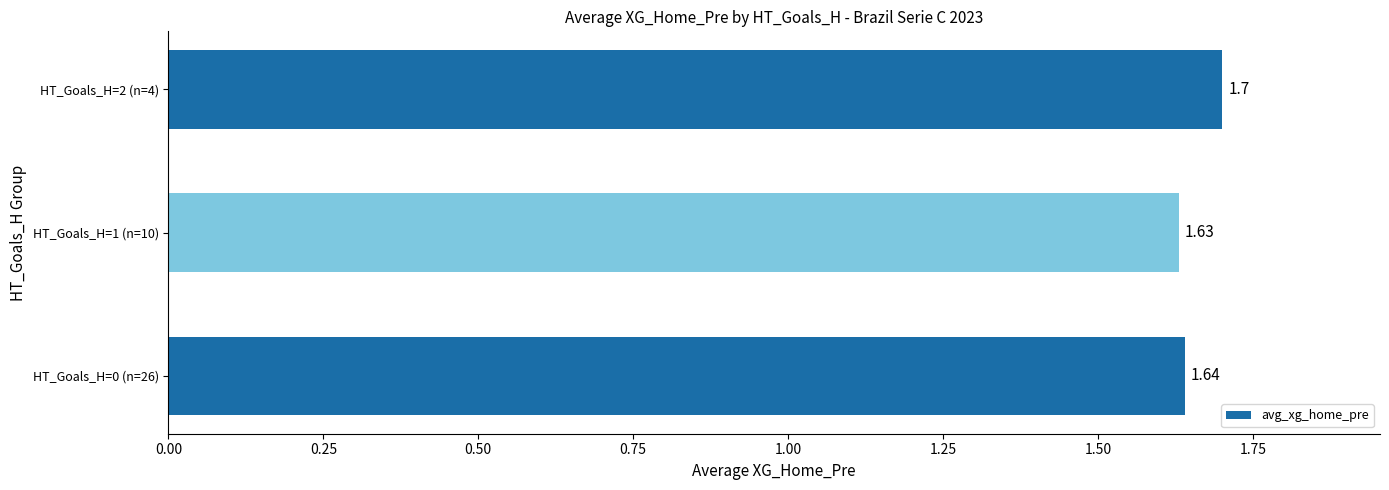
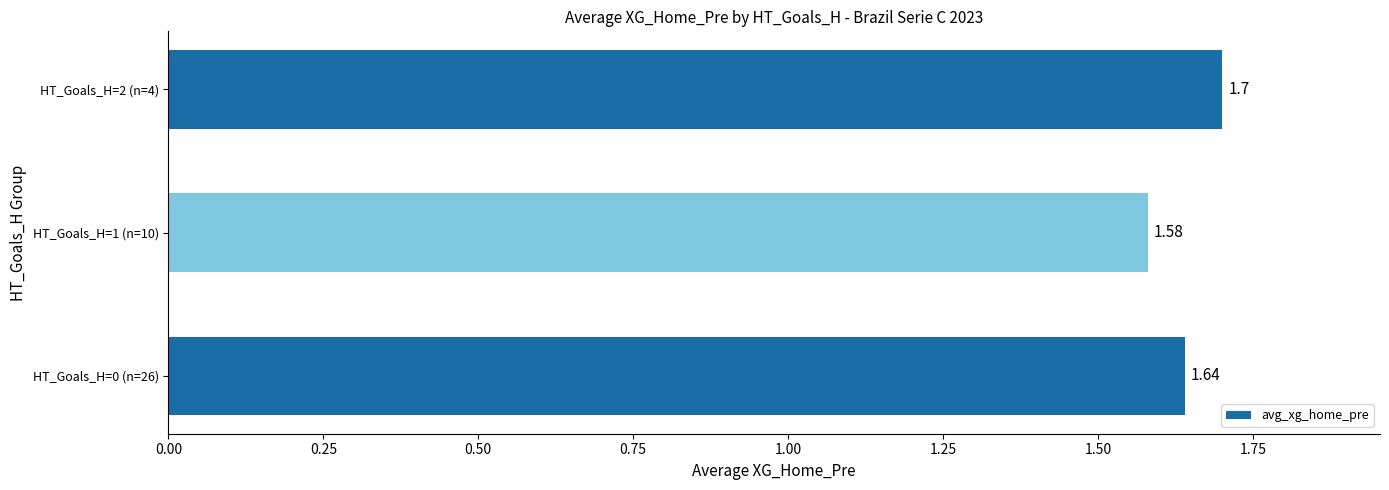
  {
    "HT_Goals_H=2 (n=4)": 1.7,
-   "HT_Goals_H=1 (n=10)": 1.63,
+   "HT_Goals_H=1 (n=10)": 1.58,
    "HT_Goals_H=0 (n=26)": 1.64
  }
